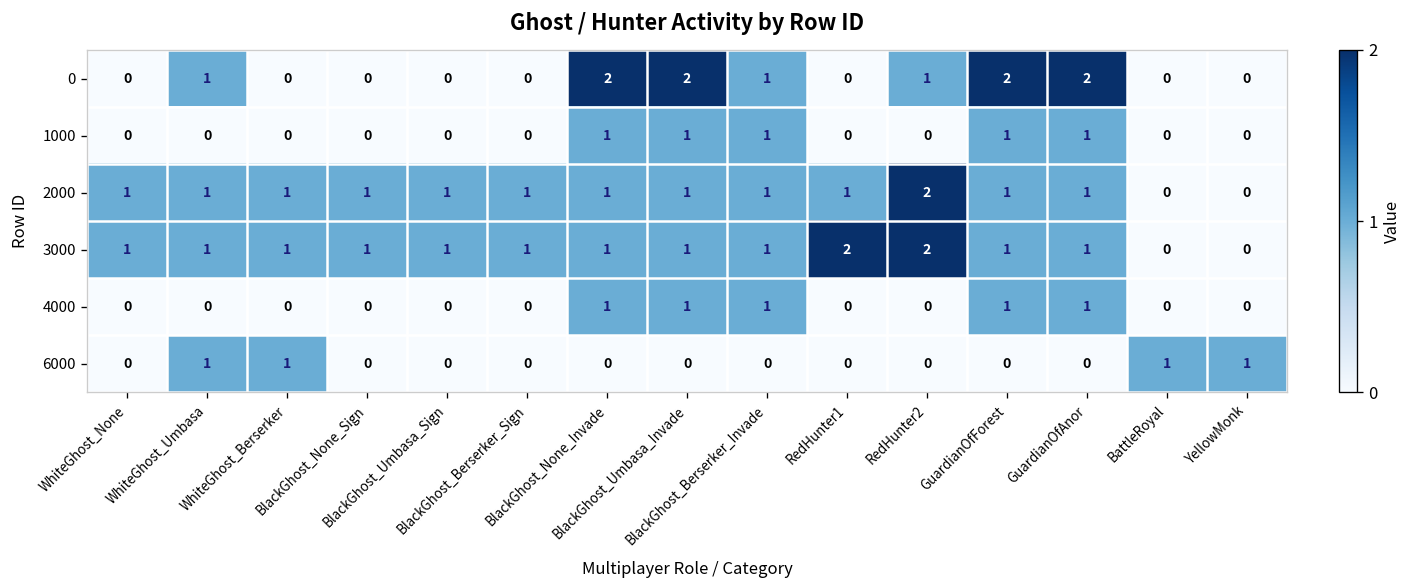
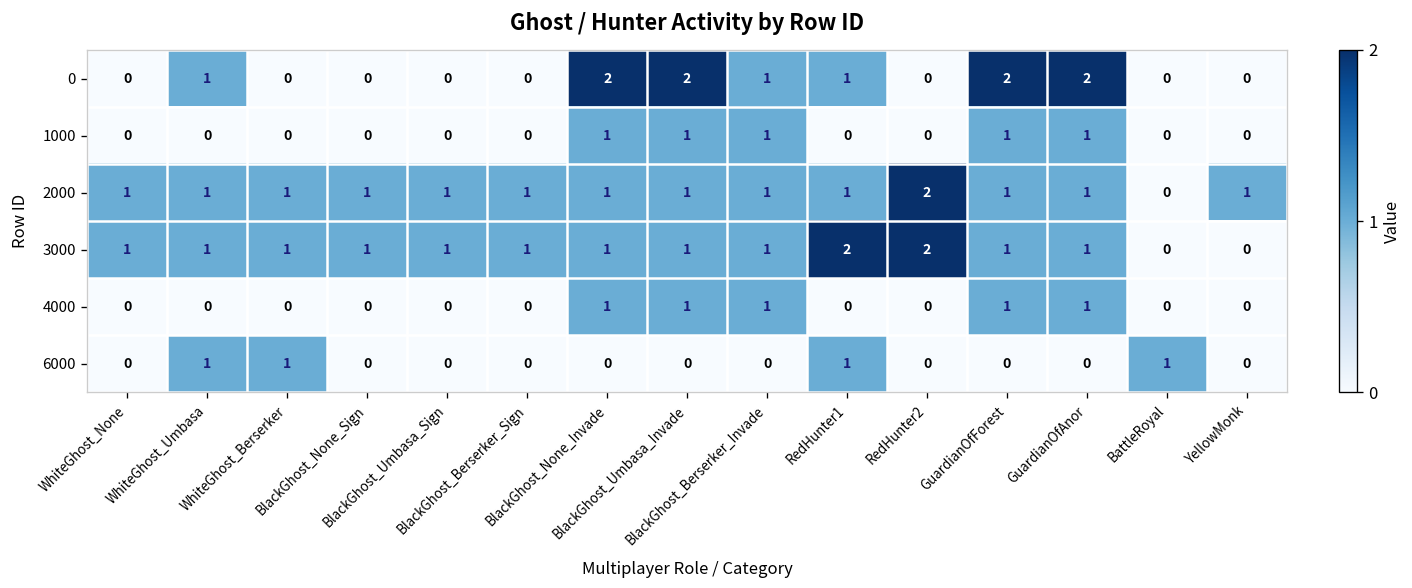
  {
    "0": {
      "WhiteGhost_None": 0,
      "WhiteGhost_Umbasa": 1,
      "WhiteGhost_Berserker": 0,
      "BlackGhost_None_Sign": 0,
      "BlackGhost_Umbasa_Sign": 0,
      "BlackGhost_Berserker_Sign": 0,
      "BlackGhost_None_Invade": 2,
      "BlackGhost_Umbasa_Invade": 2,
      "BlackGhost_Berserker_Invade": 1,
-     "RedHunter1": 0,
-     "RedHunter2": 1,
+     "RedHunter1": 1,
+     "RedHunter2": 0,
      "GuardianOfForest": 2,
      "GuardianOfAnor": 2,
      "BattleRoyal": 0,
      "YellowMonk": 0
    },
    "1000": {
      "WhiteGhost_None": 0,
      "WhiteGhost_Umbasa": 0,
      "WhiteGhost_Berserker": 0,
      "BlackGhost_None_Sign": 0,
      "BlackGhost_Umbasa_Sign": 0,
      "BlackGhost_Berserker_Sign": 0,
      "BlackGhost_None_Invade": 1,
      "BlackGhost_Umbasa_Invade": 1,
      "BlackGhost_Berserker_Invade": 1,
      "RedHunter1": 0,
      "RedHunter2": 0,
      "GuardianOfForest": 1,
      "GuardianOfAnor": 1,
      "BattleRoyal": 0,
      "YellowMonk": 0
    },
    "2000": {
      "WhiteGhost_None": 1,
      "WhiteGhost_Umbasa": 1,
      "WhiteGhost_Berserker": 1,
      "BlackGhost_None_Sign": 1,
      "BlackGhost_Umbasa_Sign": 1,
      "BlackGhost_Berserker_Sign": 1,
      "BlackGhost_None_Invade": 1,
      "BlackGhost_Umbasa_Invade": 1,
      "BlackGhost_Berserker_Invade": 1,
      "RedHunter1": 1,
      "RedHunter2": 2,
      "GuardianOfForest": 1,
      "GuardianOfAnor": 1,
      "BattleRoyal": 0,
-     "YellowMonk": 0
+     "YellowMonk": 1
    },
    "3000": {
      "WhiteGhost_None": 1,
      "WhiteGhost_Umbasa": 1,
      "WhiteGhost_Berserker": 1,
      "BlackGhost_None_Sign": 1,
      "BlackGhost_Umbasa_Sign": 1,
      "BlackGhost_Berserker_Sign": 1,
      "BlackGhost_None_Invade": 1,
      "BlackGhost_Umbasa_Invade": 1,
      "BlackGhost_Berserker_Invade": 1,
      "RedHunter1": 2,
      "RedHunter2": 2,
      "GuardianOfForest": 1,
      "GuardianOfAnor": 1,
      "BattleRoyal": 0,
      "YellowMonk": 0
    },
    "4000": {
      "WhiteGhost_None": 0,
      "WhiteGhost_Umbasa": 0,
      "WhiteGhost_Berserker": 0,
      "BlackGhost_None_Sign": 0,
      "BlackGhost_Umbasa_Sign": 0,
      "BlackGhost_Berserker_Sign": 0,
      "BlackGhost_None_Invade": 1,
      "BlackGhost_Umbasa_Invade": 1,
      "BlackGhost_Berserker_Invade": 1,
      "RedHunter1": 0,
      "RedHunter2": 0,
      "GuardianOfForest": 1,
      "GuardianOfAnor": 1,
      "BattleRoyal": 0,
      "YellowMonk": 0
    },
    "6000": {
      "WhiteGhost_None": 0,
      "WhiteGhost_Umbasa": 1,
      "WhiteGhost_Berserker": 1,
      "BlackGhost_None_Sign": 0,
      "BlackGhost_Umbasa_Sign": 0,
      "BlackGhost_Berserker_Sign": 0,
      "BlackGhost_None_Invade": 0,
      "BlackGhost_Umbasa_Invade": 0,
      "BlackGhost_Berserker_Invade": 0,
-     "RedHunter1": 0,
+     "RedHunter1": 1,
      "RedHunter2": 0,
      "GuardianOfForest": 0,
      "GuardianOfAnor": 0,
      "BattleRoyal": 1,
-     "YellowMonk": 1
+     "YellowMonk": 0
    }
  }
